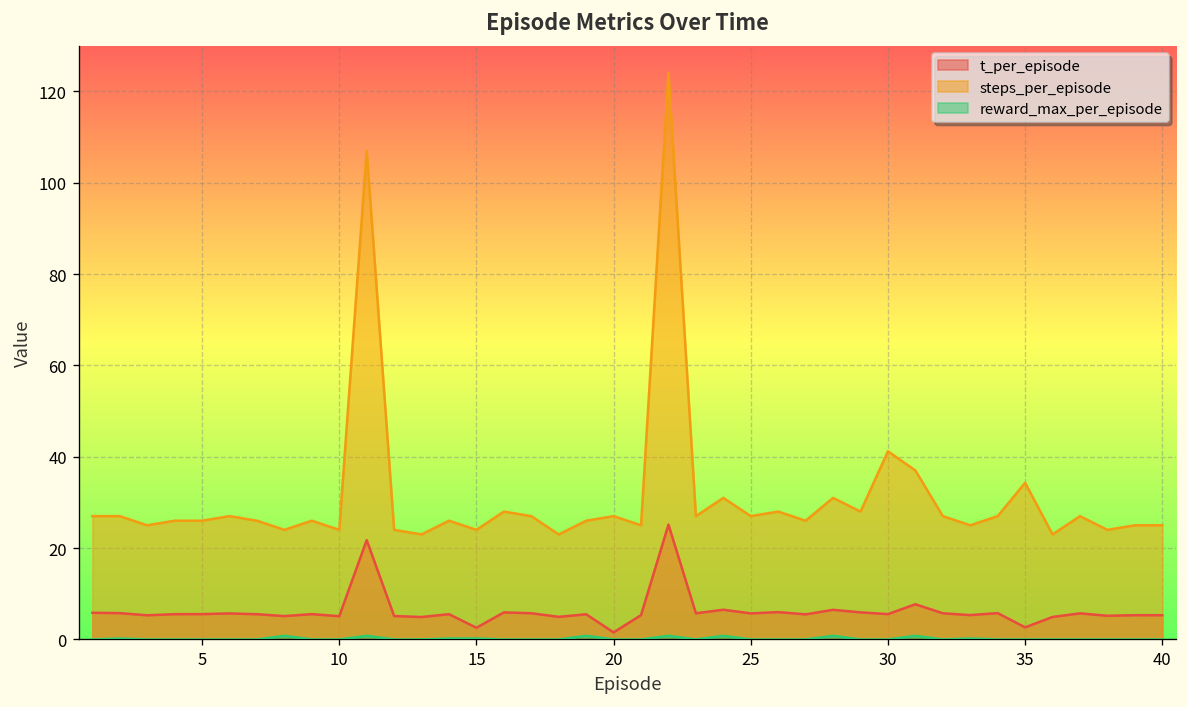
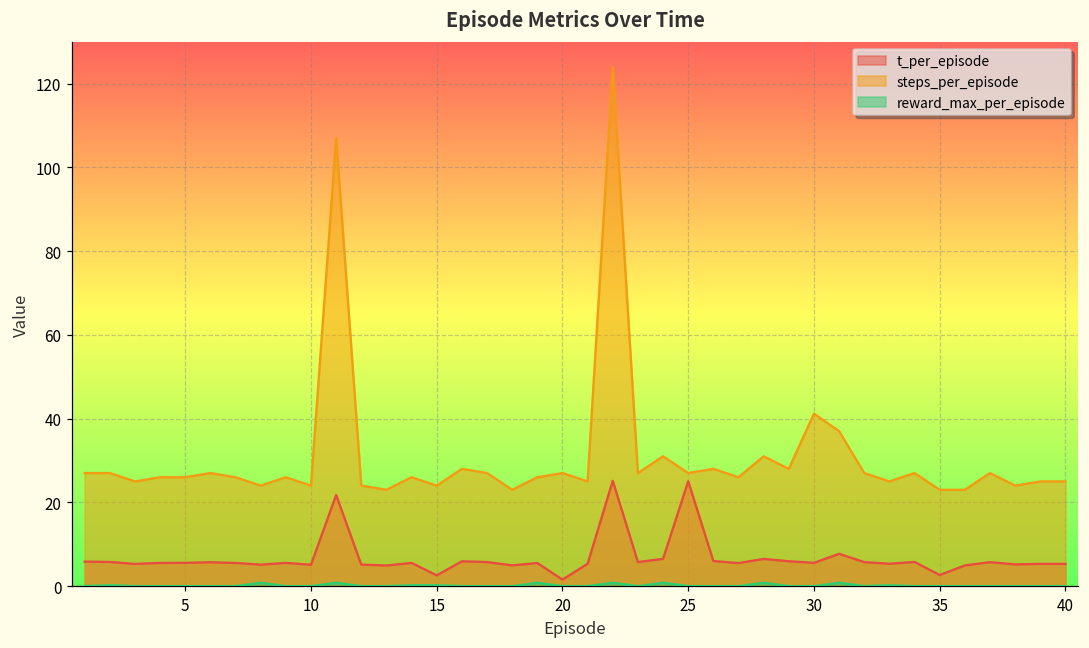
  {
    "t_per_episode": {
      "5": 6,
      "10": 5,
      "15": 3,
      "20": 2,
-     "25": 6,
+     "25": 25,
      "30": 6,
      "35": 3,
      "40": 5
    },
    "steps_per_episode": {
      "5": 26,
      "10": 24,
      "15": 24,
      "20": 27,
      "25": 27,
      "30": 41,
-     "35": 34,
+     "35": 23,
      "40": 25
    },
    "reward_max_per_episode": {
      "5": 0,
      "10": 0,
      "15": 0,
      "20": 0,
      "25": 0,
      "30": 0,
      "35": 0,
      "40": 0
    }
  }
